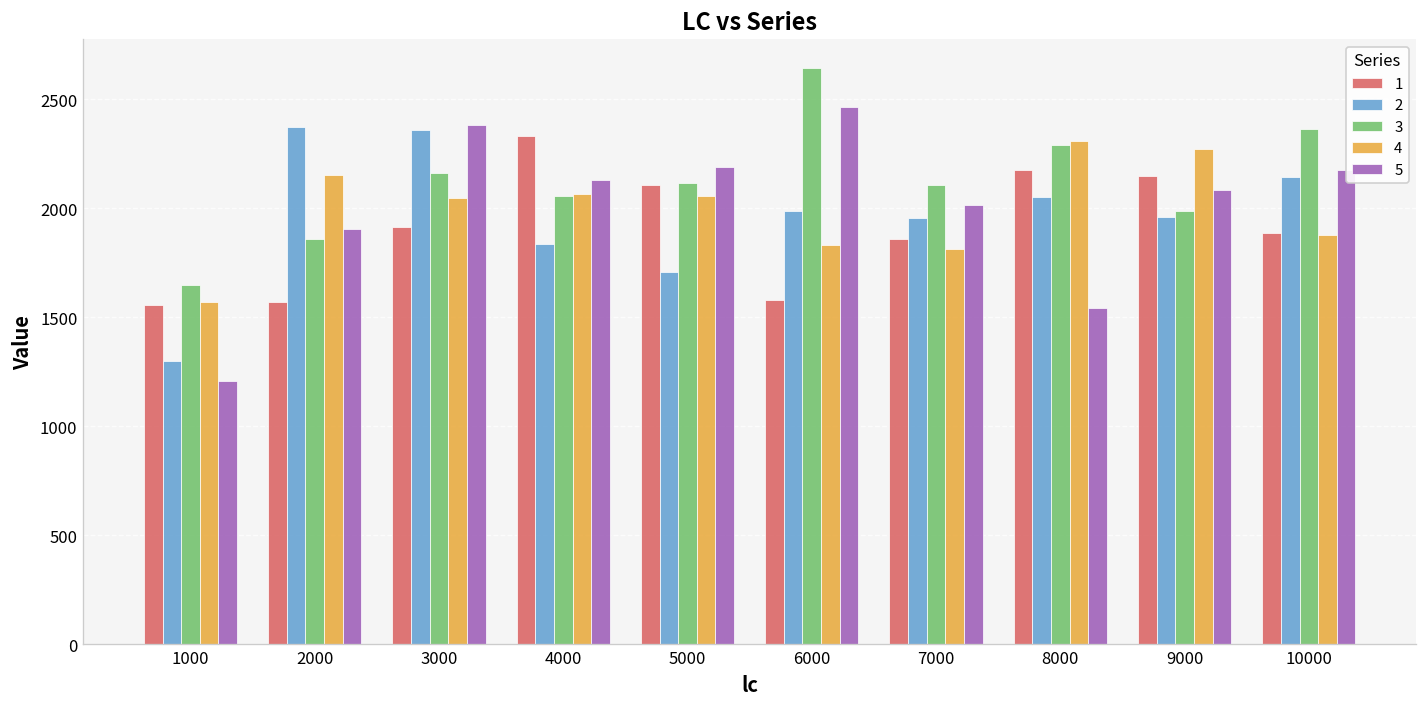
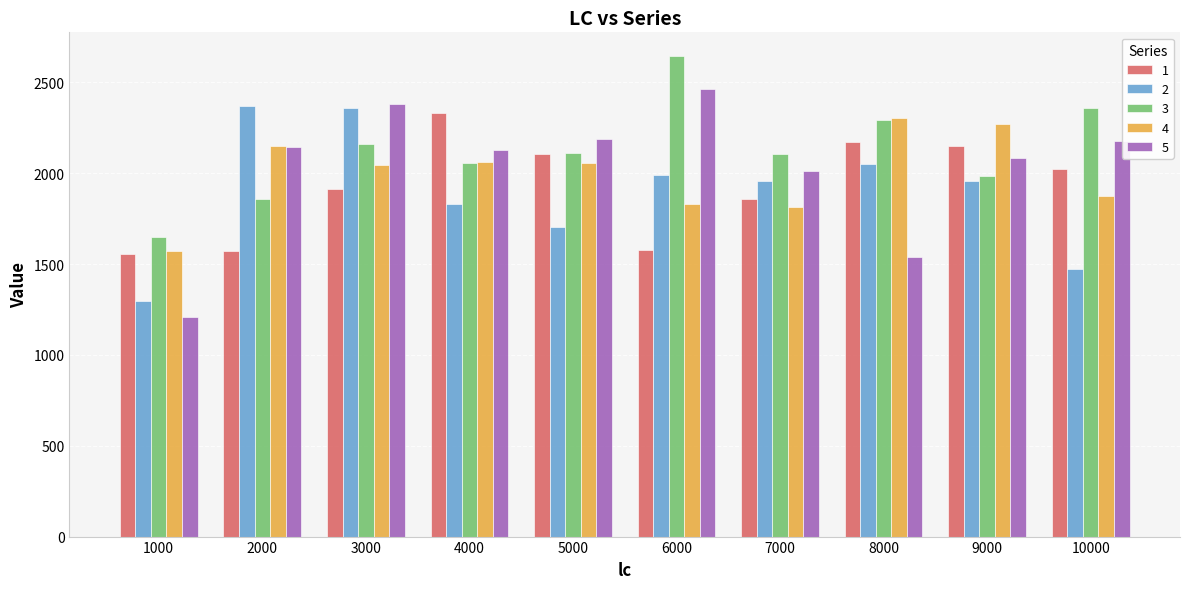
  {
    "1": {
      "1000": 1560,
      "2000": 1570,
      "3000": 1910,
      "4000": 2330,
      "5000": 2110,
      "6000": 1580,
      "7000": 1860,
      "8000": 2170,
      "9000": 2150,
-     "10000": 1880
+     "10000": 2020
    },
    "2": {
      "1000": 1300,
      "2000": 2370,
      "3000": 2360,
      "4000": 1830,
      "5000": 1710,
      "6000": 1990,
      "7000": 1960,
      "8000": 2050,
      "9000": 1960,
-     "10000": 2140
+     "10000": 1470
    },
    "3": {
      "1000": 1650,
      "2000": 1860,
      "3000": 2160,
      "4000": 2060,
      "5000": 2110,
      "6000": 2640,
      "7000": 2110,
      "8000": 2290,
      "9000": 1990,
      "10000": 2360
    },
    "4": {
      "1000": 1570,
      "2000": 2150,
      "3000": 2050,
      "4000": 2060,
      "5000": 2060,
      "6000": 1830,
      "7000": 1810,
      "8000": 2310,
      "9000": 2270,
      "10000": 1880
    },
    "5": {
      "1000": 1210,
-     "2000": 1900,
+     "2000": 2140,
      "3000": 2380,
      "4000": 2130,
      "5000": 2190,
      "6000": 2460,
      "7000": 2010,
      "8000": 1540,
      "9000": 2080
    }
  }
